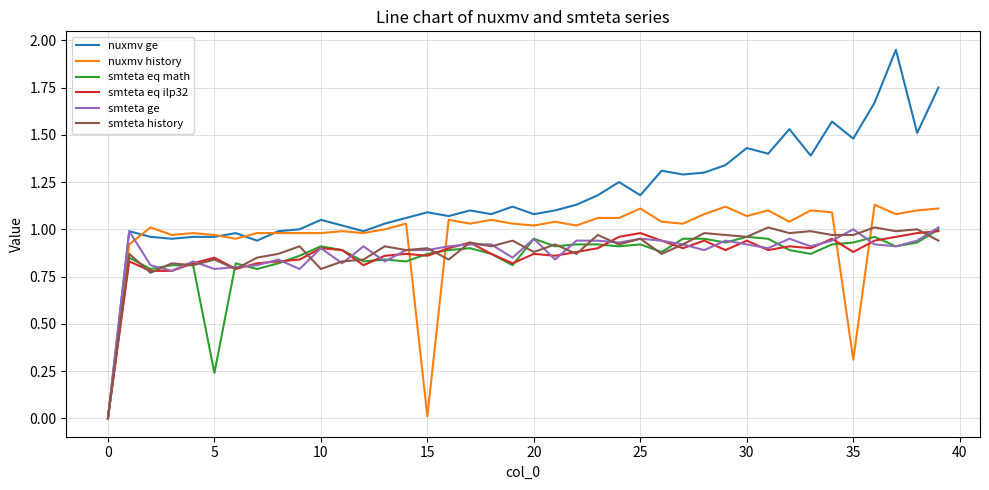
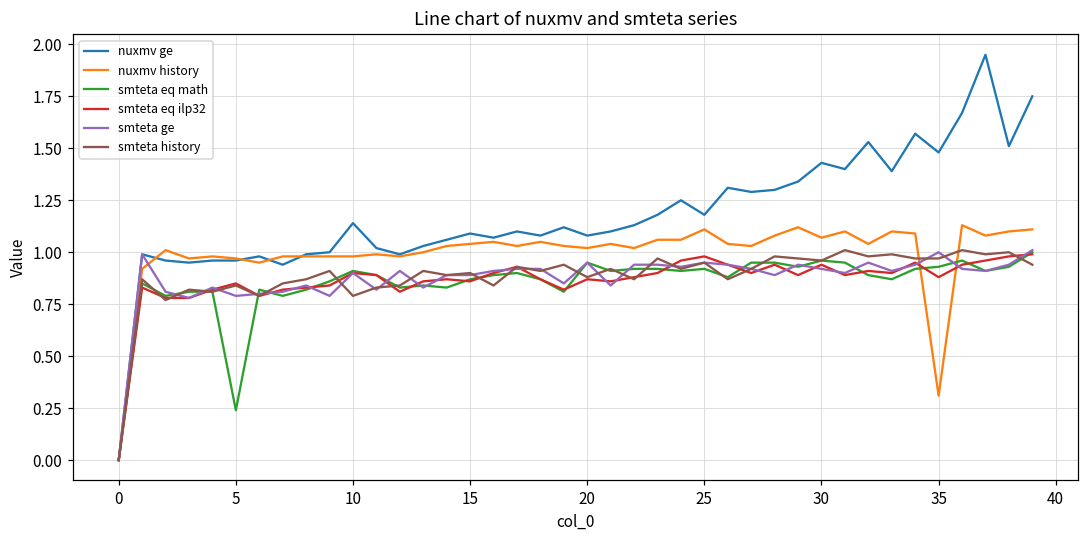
  {
    "nuxmv ge": {
-     "10": 1.05,
+     "10": 1.14,
      "15": 1.09,
      "20": 1.08,
      "25": 1.18,
      "30": 1.43,
      "35": 1.48
    },
    "nuxmv history": {
      "10": 0.98,
-     "15": 0.01,
+     "15": 1.04,
      "20": 1.02,
      "25": 1.11,
      "30": 1.07,
      "35": 0.31
    },
    "smteta eq math": {
      "5": 0.24,
      "25": 0.92,
      "35": 0.93
    },
    "smteta eq ilp32": {
      "25": 0.98,
      "30": 0.94,
      "35": 0.88
    },
    "smteta ge": {
      "5": 0.79,
      "30": 0.92,
      "35": 1.00
    },
    "smteta history": {
      "10": 0.79,
      "35": 0.97
    }
  }
